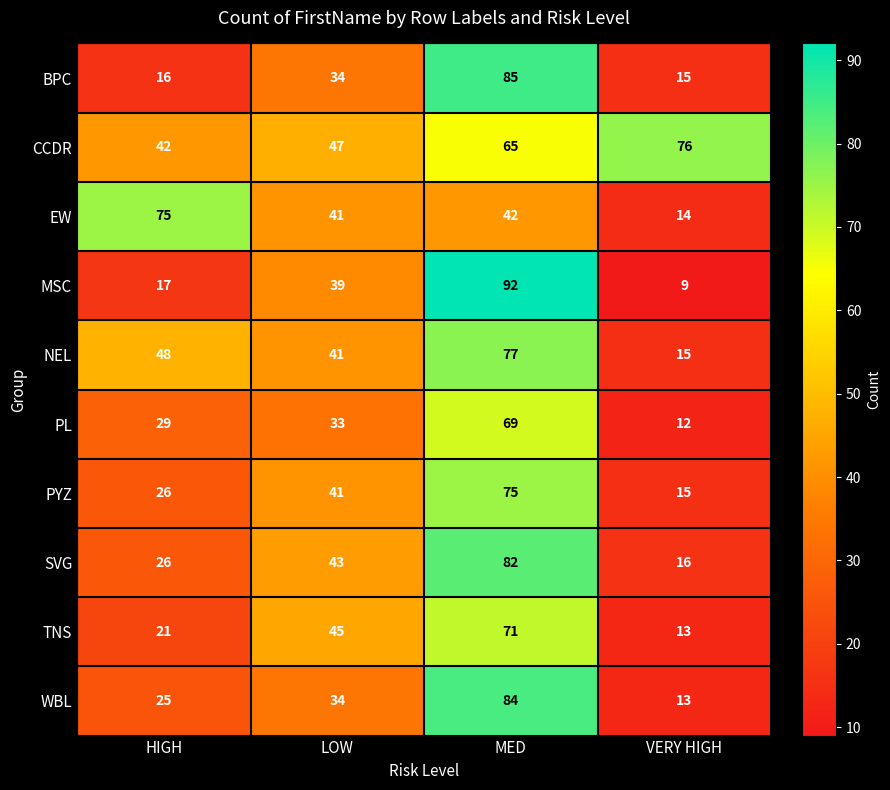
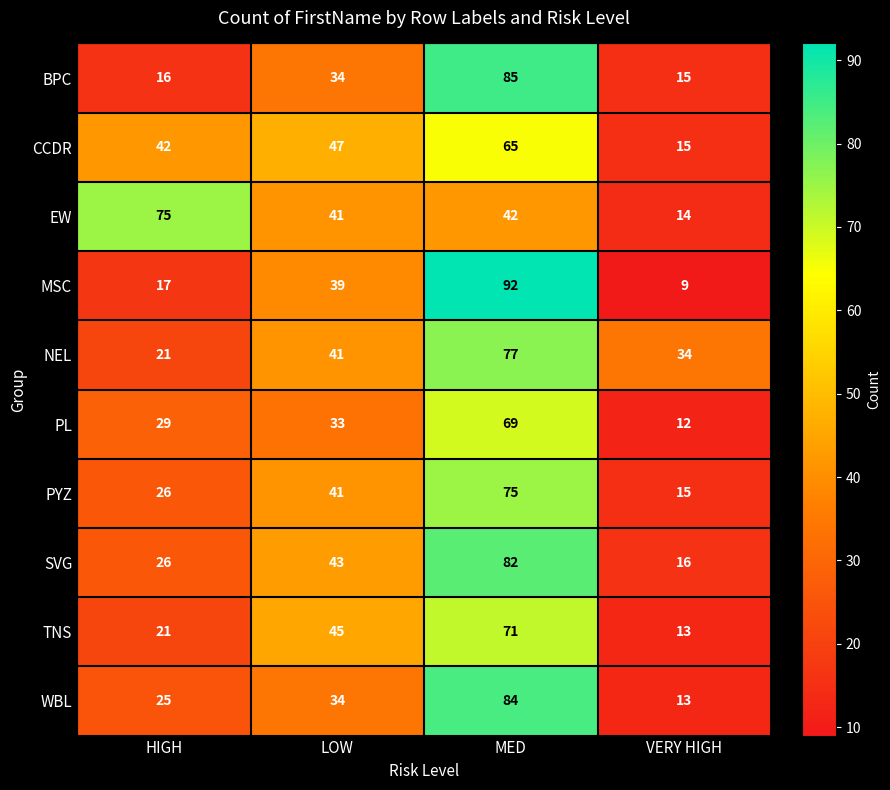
  {
    "BPC": {
      "HIGH": 16,
      "LOW": 34,
      "MED": 85,
      "VERY HIGH": 15
    },
    "CCDR": {
      "HIGH": 42,
      "LOW": 47,
      "MED": 65,
-     "VERY HIGH": 76
+     "VERY HIGH": 15
    },
    "EW": {
      "HIGH": 75,
      "LOW": 41,
      "MED": 42,
      "VERY HIGH": 14
    },
    "MSC": {
      "HIGH": 17,
      "LOW": 39,
      "MED": 92,
      "VERY HIGH": 9
    },
    "NEL": {
-     "HIGH": 48,
+     "HIGH": 21,
      "LOW": 41,
      "MED": 77,
-     "VERY HIGH": 15
+     "VERY HIGH": 34
    },
    "PL": {
      "HIGH": 29,
      "LOW": 33,
      "MED": 69,
      "VERY HIGH": 12
    },
    "PYZ": {
      "HIGH": 26,
      "LOW": 41,
      "MED": 75,
      "VERY HIGH": 15
    },
    "SVG": {
      "HIGH": 26,
      "LOW": 43,
      "MED": 82,
      "VERY HIGH": 16
    },
    "TNS": {
      "HIGH": 21,
      "LOW": 45,
      "MED": 71,
      "VERY HIGH": 13
    },
    "WBL": {
      "HIGH": 25,
      "LOW": 34,
      "MED": 84,
      "VERY HIGH": 13
    }
  }
